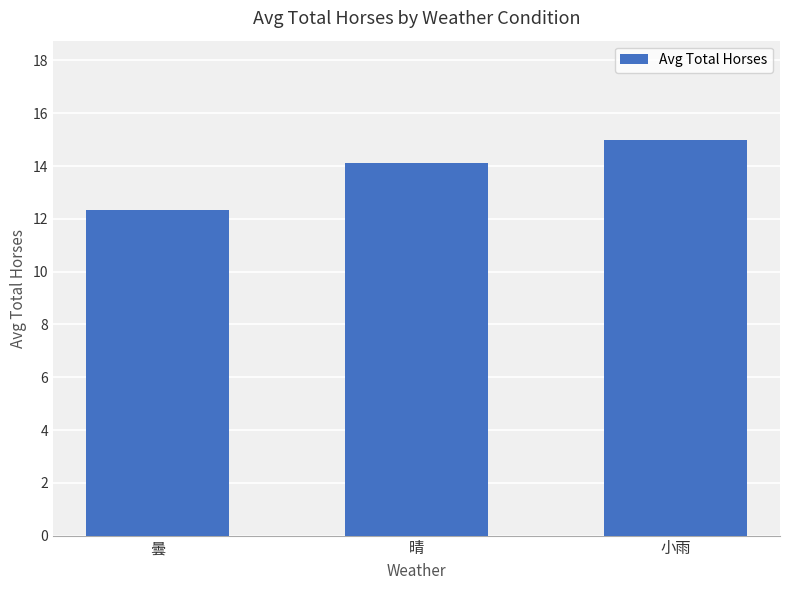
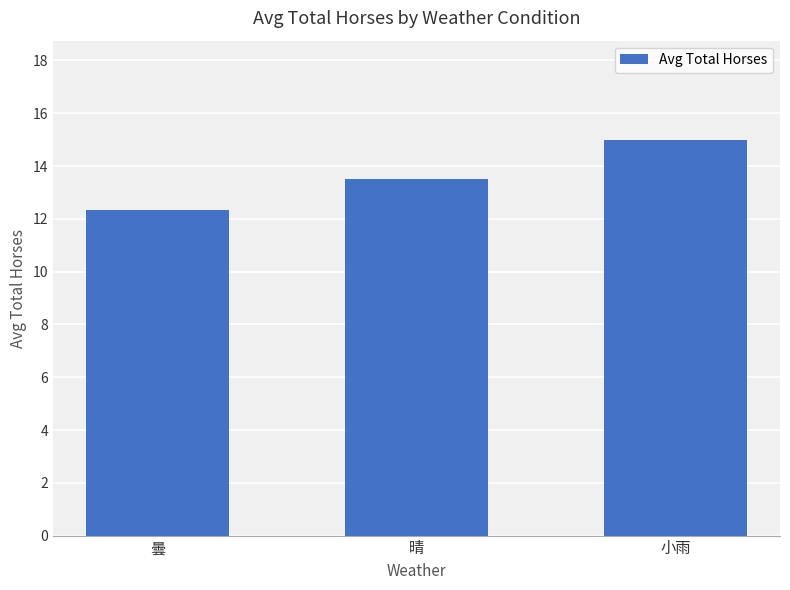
  {
    "曇": 12.3,
-   "晴": 14.1,
+   "晴": 13.5,
    "小雨": 15.0
  }
